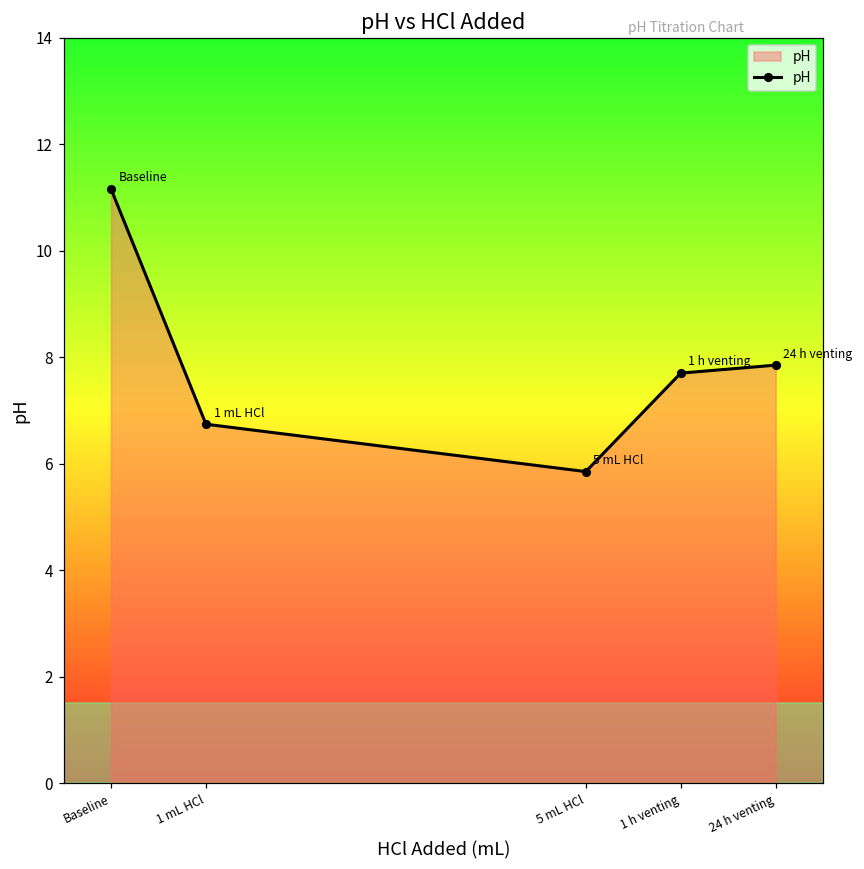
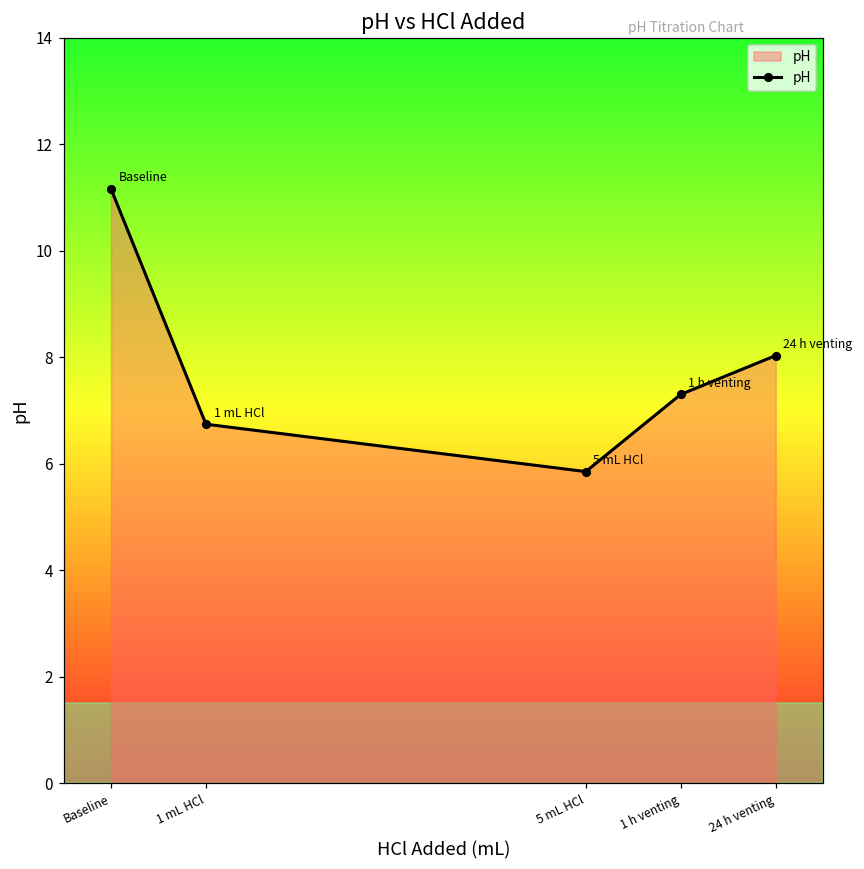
  {
    "Baseline": 11.2,
-   "1 h venting": 7.7,
-   "24 h venting": 7.9
+   "1 h venting": 7.3,
+   "24 h venting": 8.0
  }
